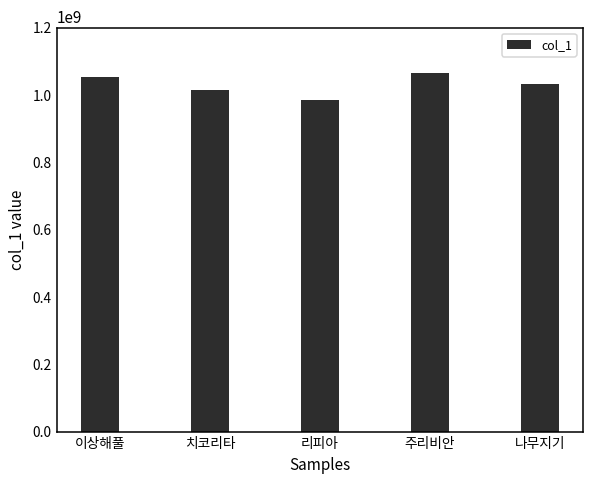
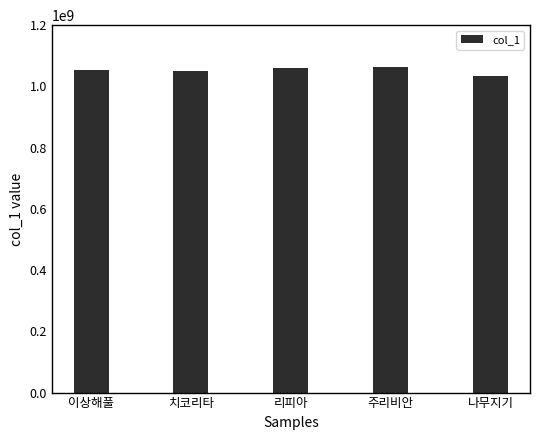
  {
    "이상해풀": 1050000000,
-   "치코리타": 1010000000,
-   "리피아": 990000000,
+   "치코리타": 1050000000,
+   "리피아": 1060000000,
    "주리비안": 1060000000,
    "나무지기": 1030000000
  }
